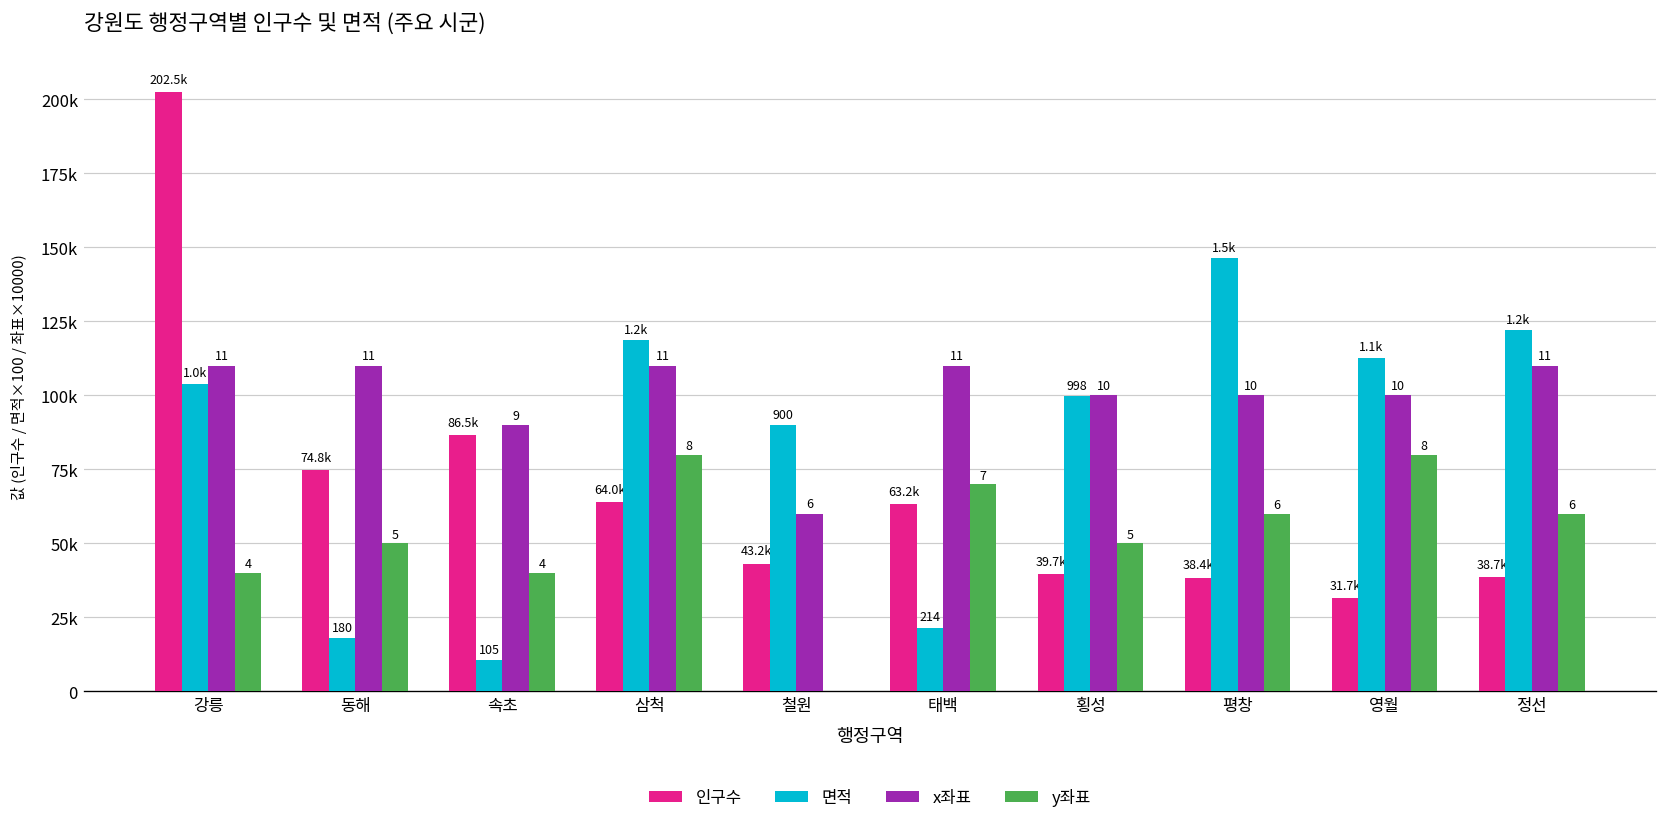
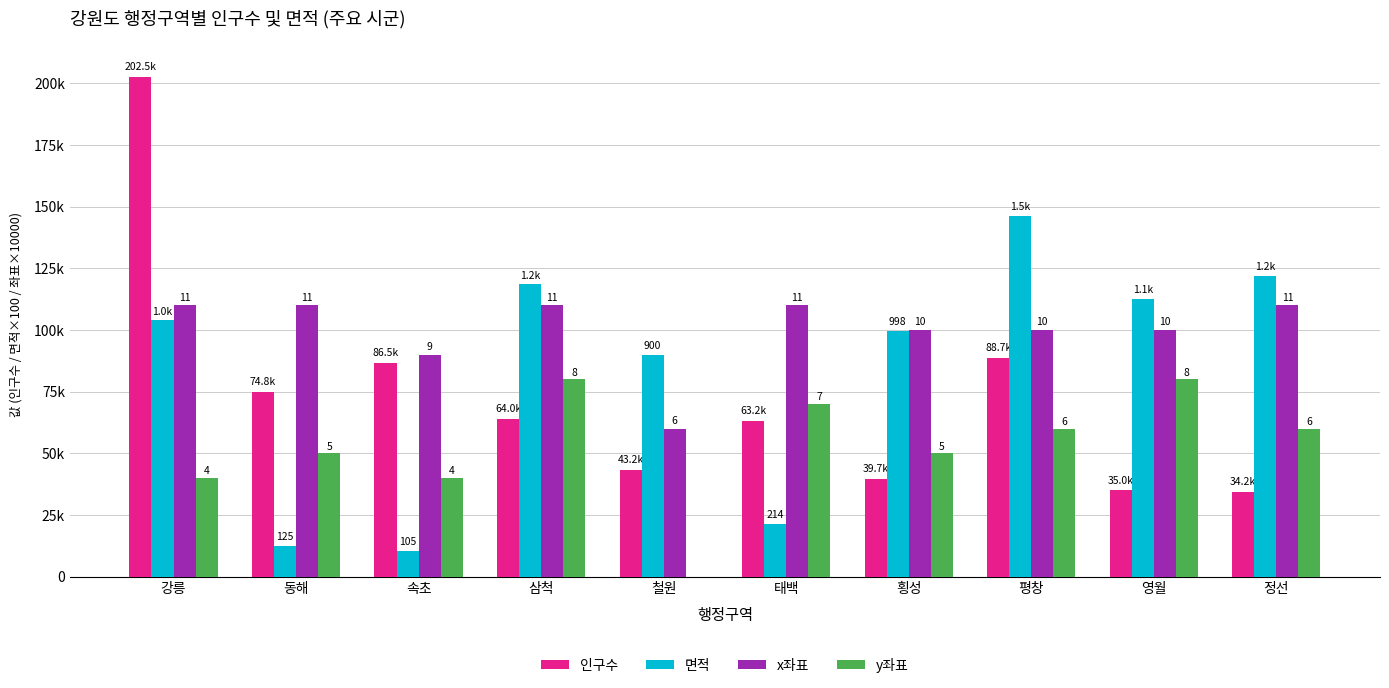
  {
    "인구수": {
      "강릉": "202.5k",
      "동해": "74.8k",
      "속초": "86.5k",
      "삼척": "64.0k",
      "철원": "43.2k",
      "태백": "63.2k",
      "횡성": "39.7k",
-     "평창": "38.4k",
-     "영월": "31.7k",
-     "정선": "38.7k"
+     "평창": "88.7k",
+     "영월": "35.0k",
+     "정선": "34.2k"
    },
    "면적": {
-     "동해": "180"
+     "동해": "125"
    },
    "y좌표": {
      "철원": "0"
    }
  }
